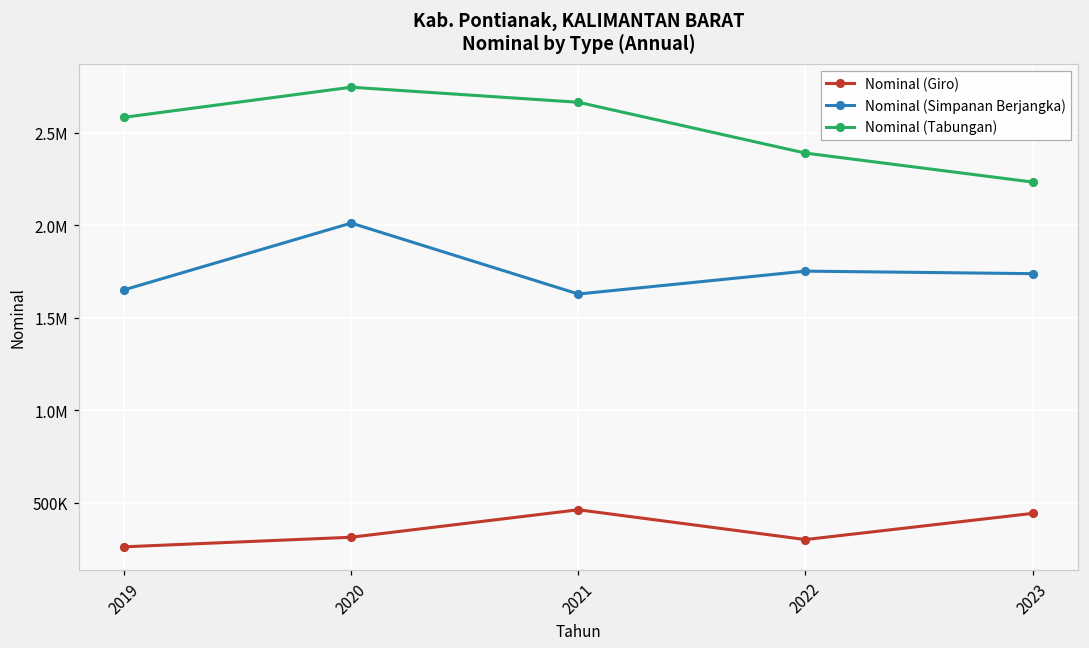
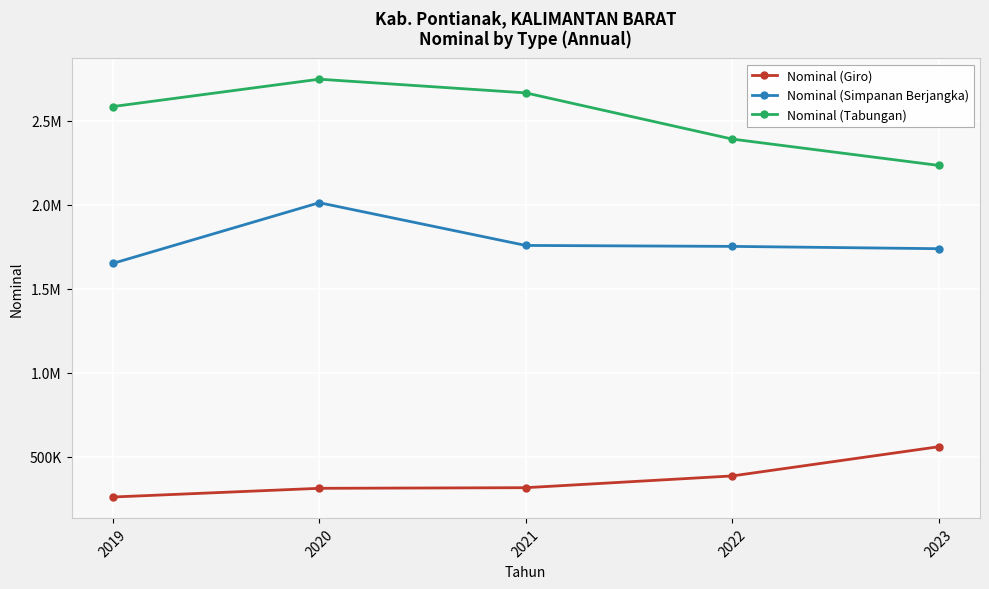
  {
    "Nominal (Giro)": {
      "2019": 260000,
      "2020": 310000,
-     "2021": 460000,
-     "2022": 300000,
-     "2023": 440000
+     "2021": 320000,
+     "2022": 390000,
+     "2023": 560000
    },
    "Nominal (Simpanan Berjangka)": {
      "2019": 1650000,
      "2020": 2010000,
-     "2021": 1630000,
+     "2021": 1760000,
      "2022": 1750000,
      "2023": 1740000
    },
    "Nominal (Tabungan)": {
      "2019": 2580000,
      "2020": 2750000,
      "2021": 2670000,
      "2022": 2390000,
      "2023": 2230000
    }
  }
